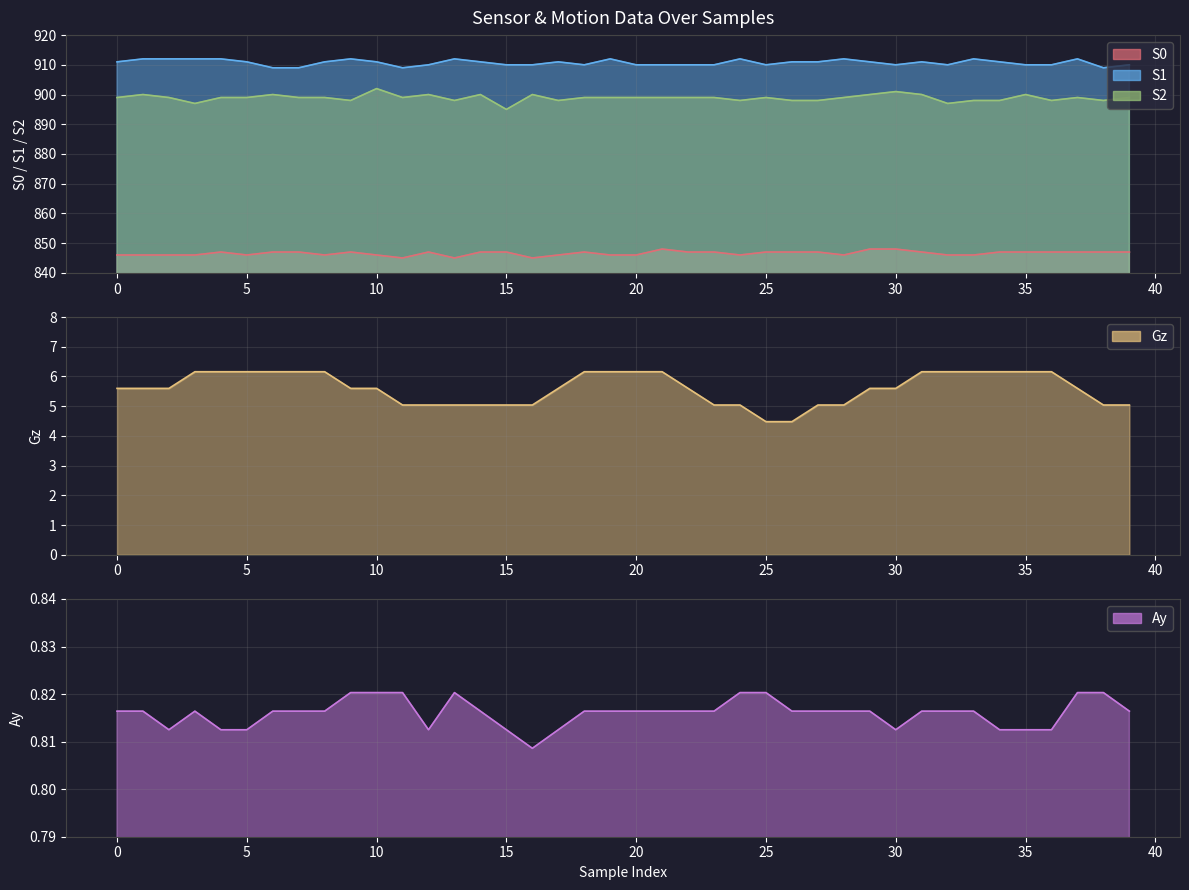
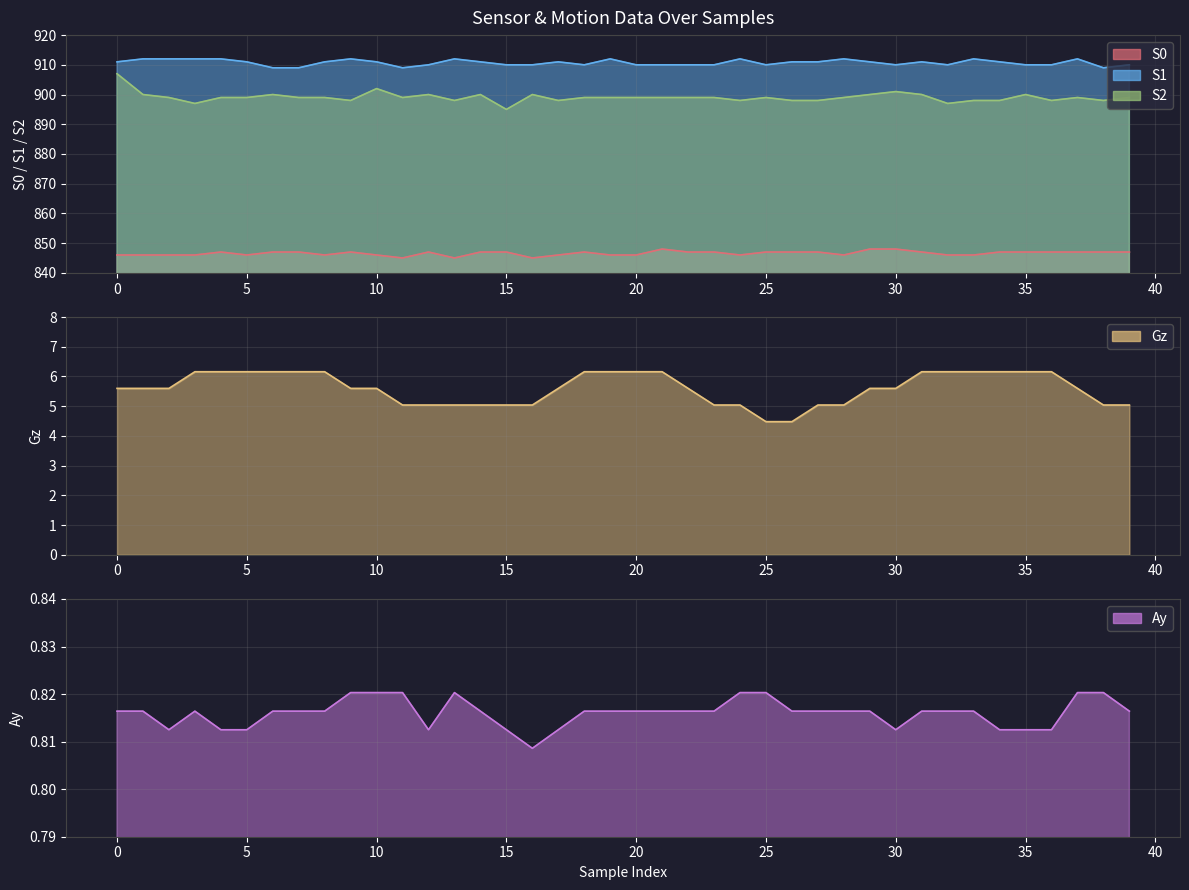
  {
    "Sensor & Motion Data Over Samples": {
      "S0": {
        "0": 846,
        "5": 846,
        "10": 846,
        "15": 847,
        "20": 846,
        "25": 847,
        "30": 848,
        "35": 847
      },
      "S1": {
        "0": 911,
        "5": 911,
        "10": 911,
        "15": 910,
        "20": 910,
        "25": 910,
        "30": 910,
        "35": 910
      },
      "S2": {
-       "0": 899,
+       "0": 907,
        "5": 899,
        "10": 902,
        "15": 895,
        "20": 899,
        "25": 899,
        "30": 901,
        "35": 900
      }
    }
  }
